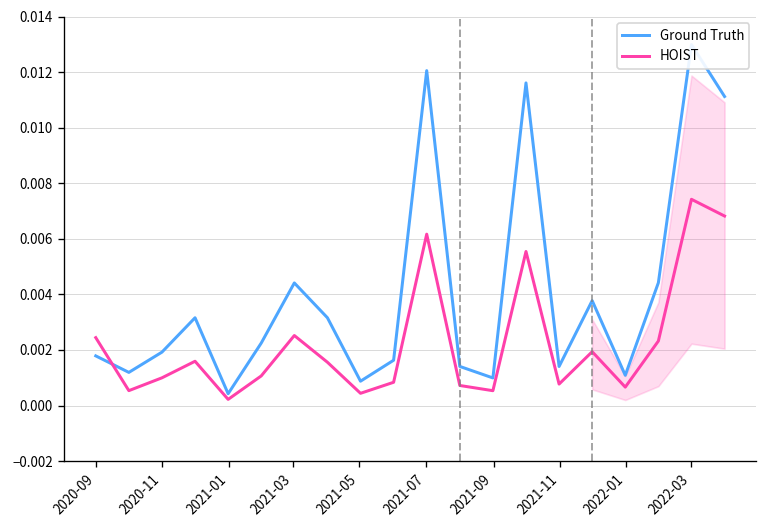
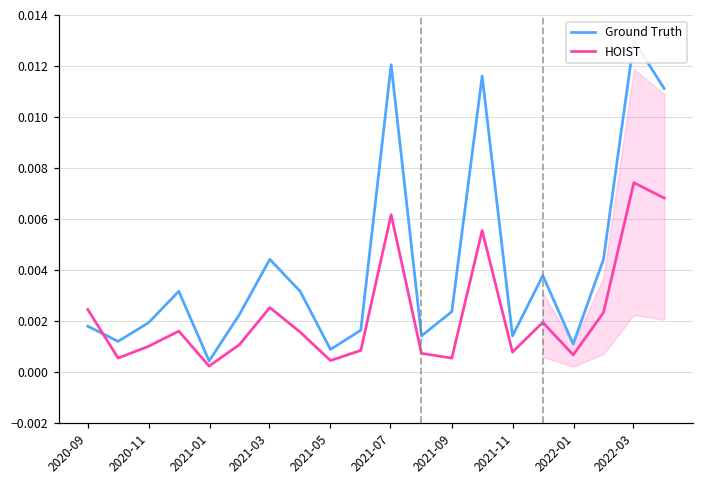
  {
    "Ground Truth": {
      "2020-09": 0.0018,
      "2020-11": 0.0019,
      "2021-01": 0.0004,
-     "2021-09": 0.0010
+     "2021-09": 0.0024
    }
  }
